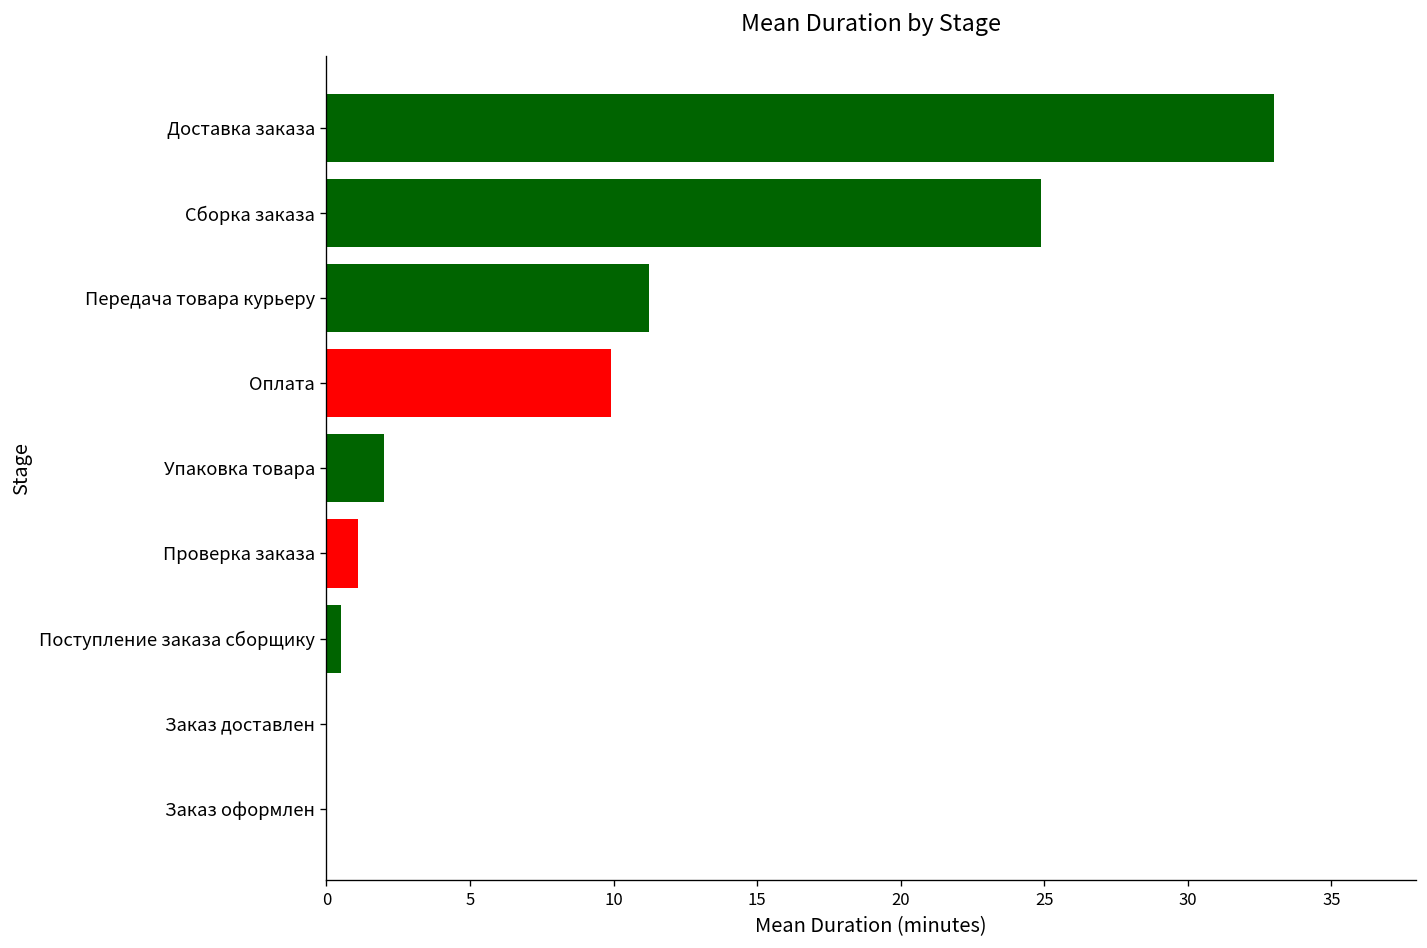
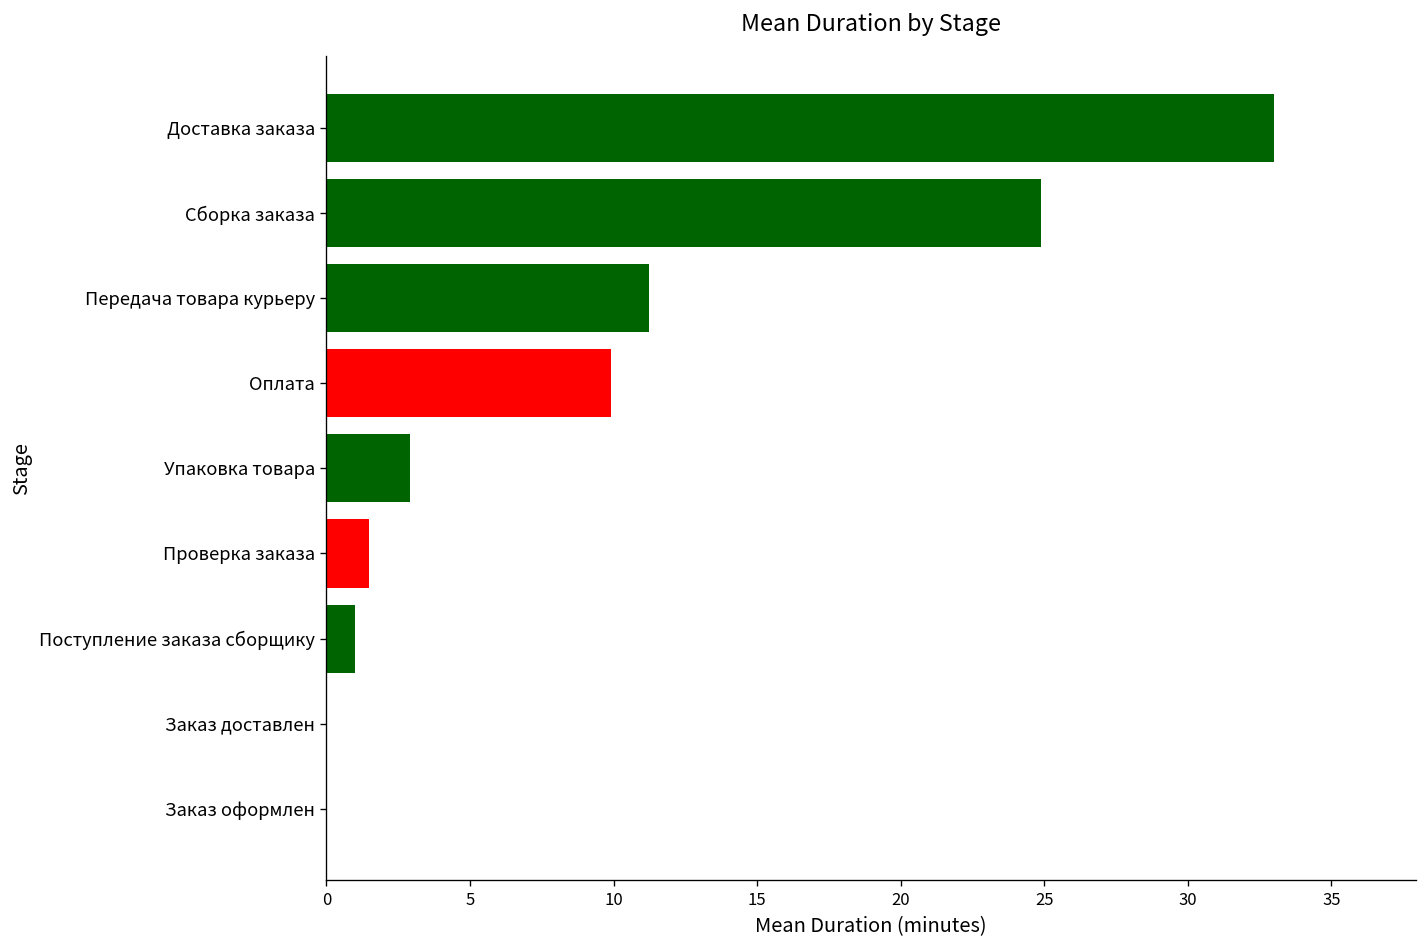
  {
    "Доставка заказа": 33.0,
    "Сборка заказа": 24.9,
    "Передача товара курьеру": 11.2,
    "Оплата": 9.9,
-   "Упаковка товара": 2.0,
-   "Проверка заказа": 1.1,
-   "Поступление заказа сборщику": 0.5,
+   "Упаковка товара": 2.9,
+   "Проверка заказа": 1.5,
+   "Поступление заказа сборщику": 1.0,
    "Заказ доставлен": 0.0,
    "Заказ оформлен": 0.0
  }
